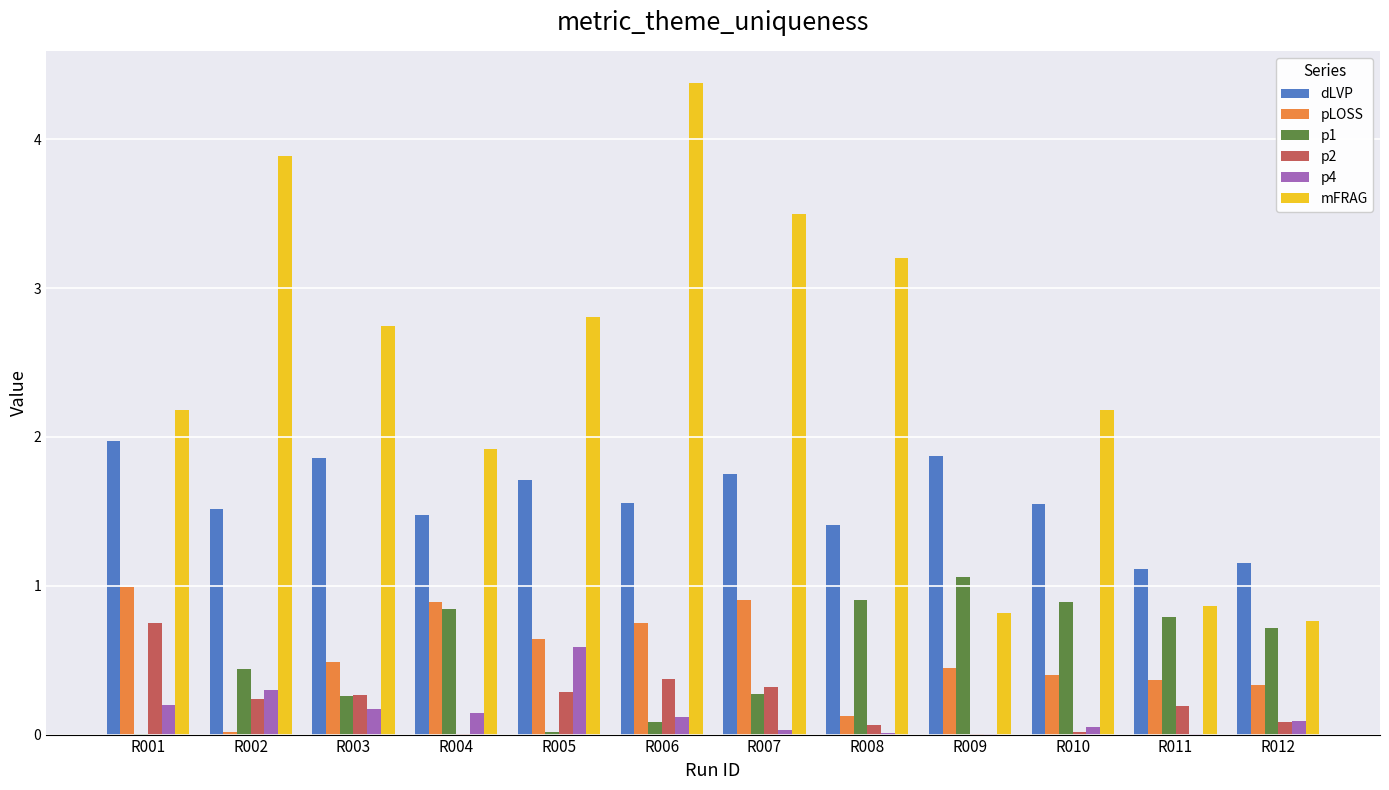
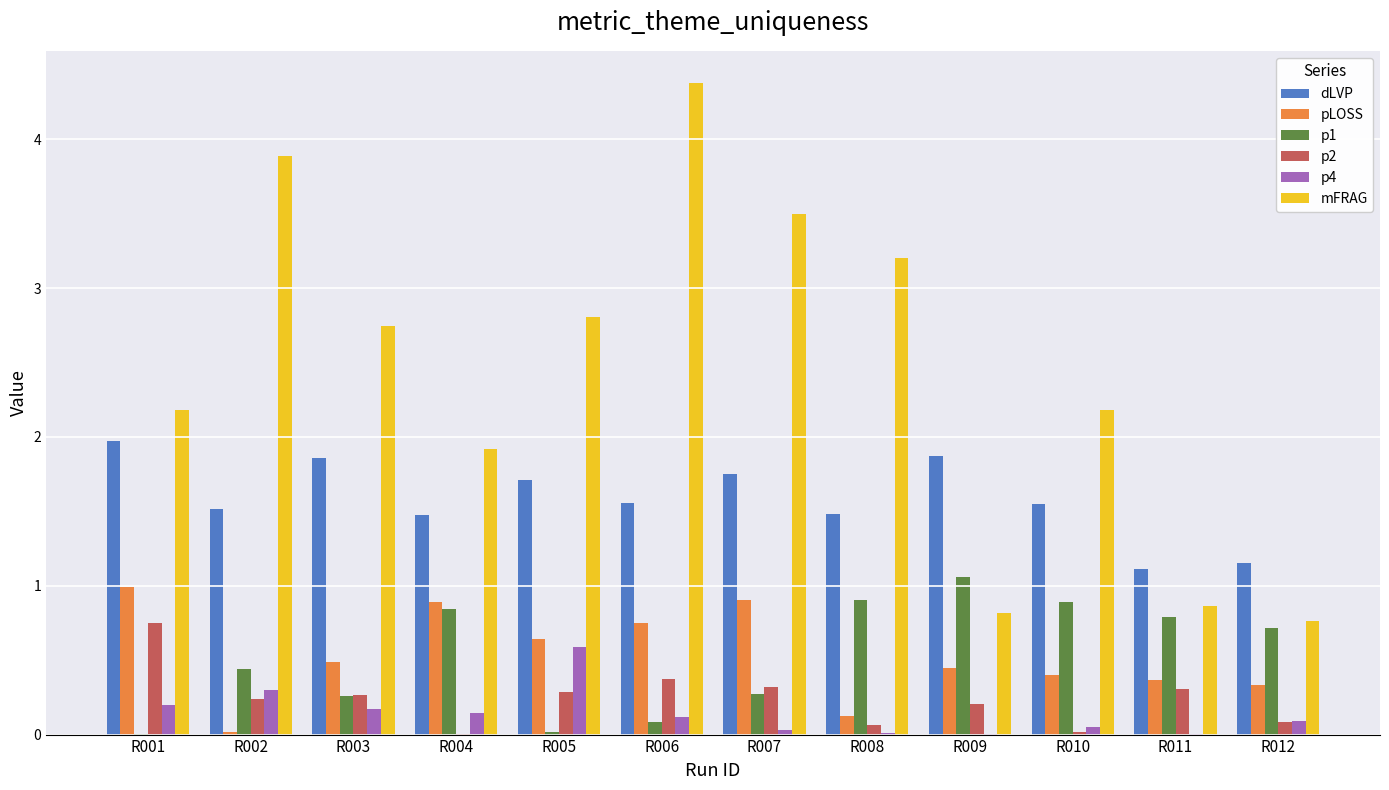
  {
    "dLVP": {
      "R001": 1.98,
      "R002": 1.51,
      "R003": 1.86,
      "R004": 1.48,
      "R005": 1.71,
      "R006": 1.56,
      "R007": 1.75,
-     "R008": 1.41,
+     "R008": 1.48,
      "R009": 1.88,
      "R010": 1.55,
      "R011": 1.12,
      "R012": 1.15
    },
    "pLOSS": {
      "R001": 0.99,
      "R002": 0.02,
      "R003": 0.49,
      "R004": 0.89,
      "R005": 0.65,
      "R006": 0.75,
      "R007": 0.90,
      "R008": 0.13,
      "R009": 0.44,
      "R010": 0.40,
      "R011": 0.37,
      "R012": 0.33
    },
    "p1": {
      "R002": 0.44,
      "R003": 0.26,
      "R004": 0.85,
      "R005": 0.02,
      "R006": 0.09,
      "R007": 0.27,
      "R008": 0.91,
      "R009": 1.06,
      "R010": 0.89,
      "R011": 0.79,
      "R012": 0.71
    },
    "p2": {
      "R001": 0.75,
      "R002": 0.24,
      "R003": 0.27,
      "R005": 0.29,
      "R006": 0.38,
      "R007": 0.32,
      "R008": 0.07,
-     "R009": 0.00,
-     "R011": 0.19,
+     "R009": 0.21,
+     "R011": 0.31,
      "R012": 0.09
    },
    "p4": {
      "R001": 0.20,
      "R002": 0.30,
      "R003": 0.17,
      "R004": 0.15,
      "R005": 0.59,
      "R006": 0.12,
      "R007": 0.03,
      "R010": 0.05,
      "R012": 0.09
    },
    "mFRAG": {
      "R001": 2.18,
      "R002": 3.89,
      "R003": 2.75,
      "R004": 1.92,
      "R005": 2.81,
      "R006": 4.38,
      "R007": 3.50,
      "R008": 3.20,
      "R009": 0.81,
      "R010": 2.18,
      "R011": 0.86,
      "R012": 0.76
    }
  }
